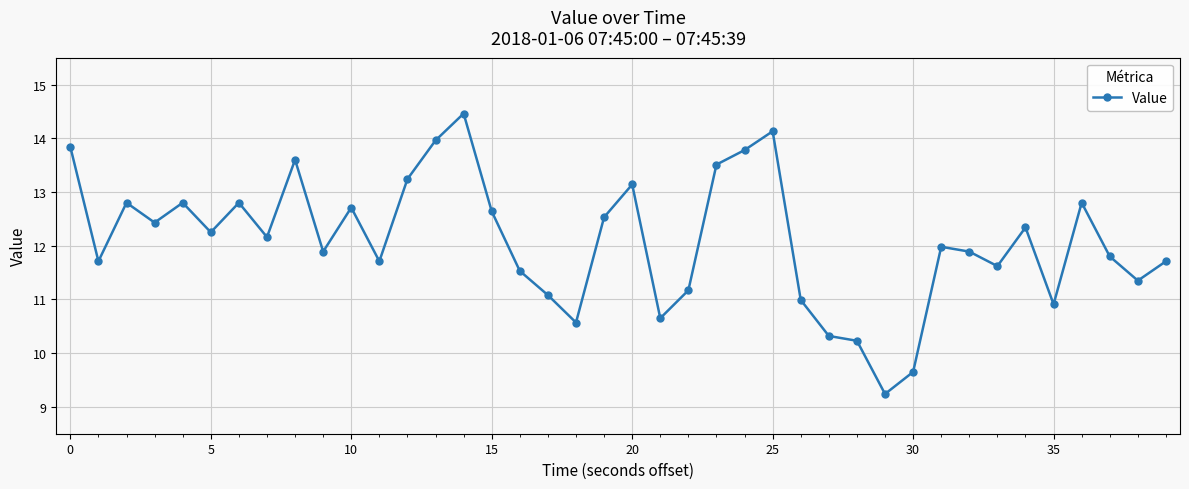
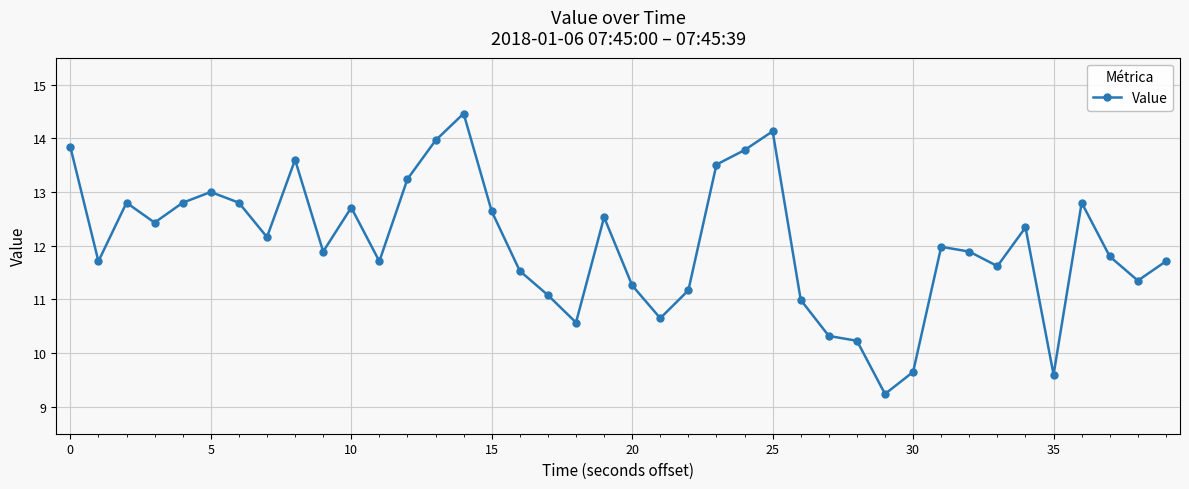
  {
    "0": 13.8,
-   "5": 12.3,
+   "5": 13.0,
    "10": 12.7,
    "15": 12.6,
-   "20": 13.1,
+   "20": 11.3,
    "25": 14.1,
    "30": 9.7,
-   "35": 10.9
+   "35": 9.6
  }
